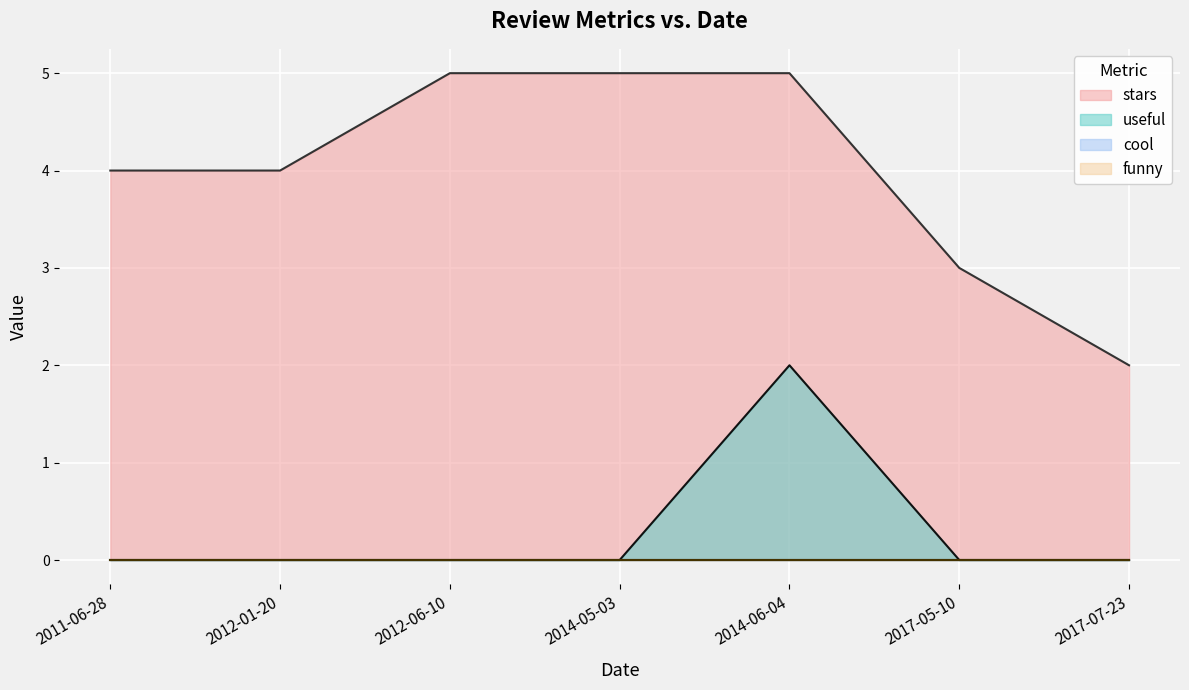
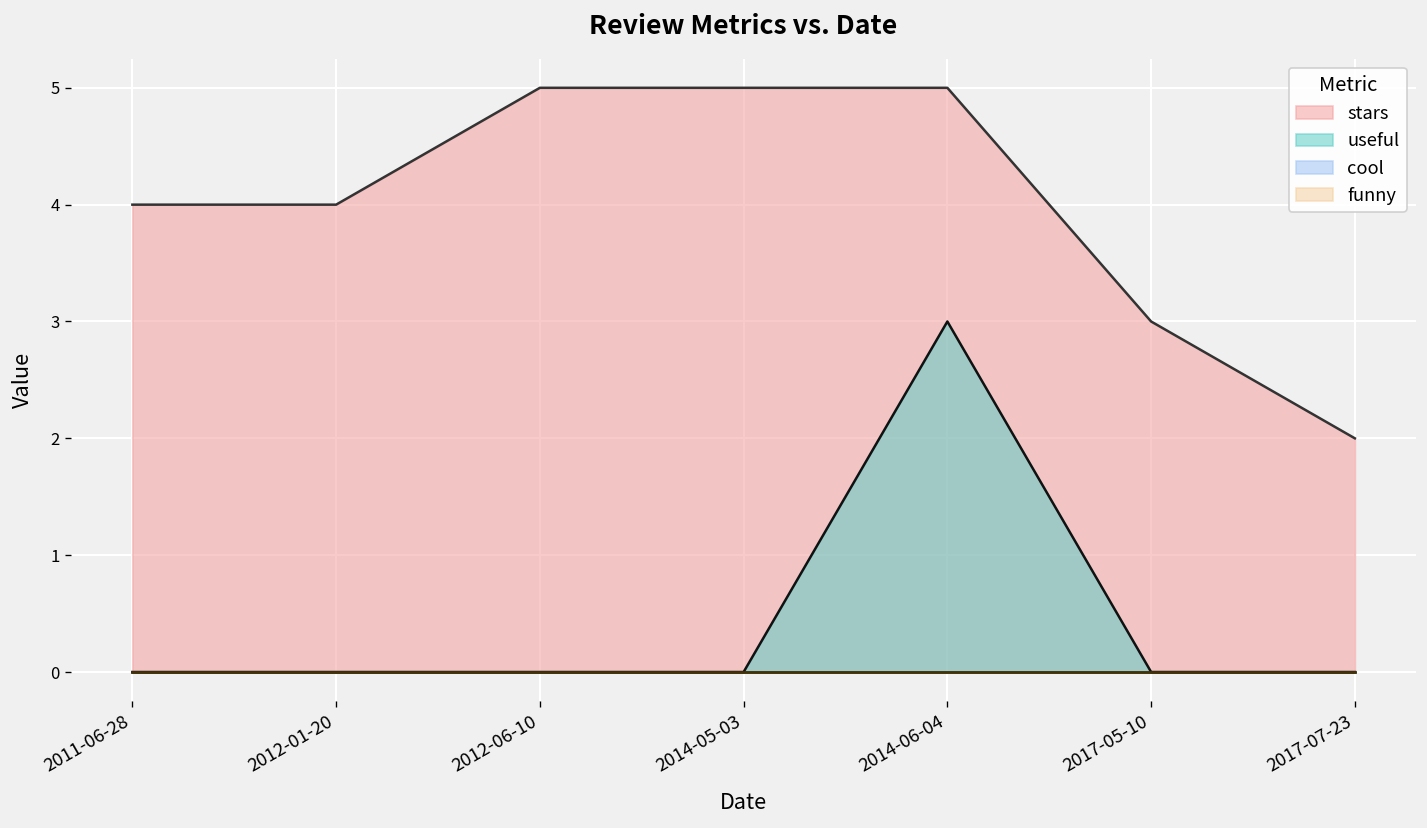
  {
    "useful": {
-     "2014-06-04": 2
+     "2014-06-04": 3
    }
  }
